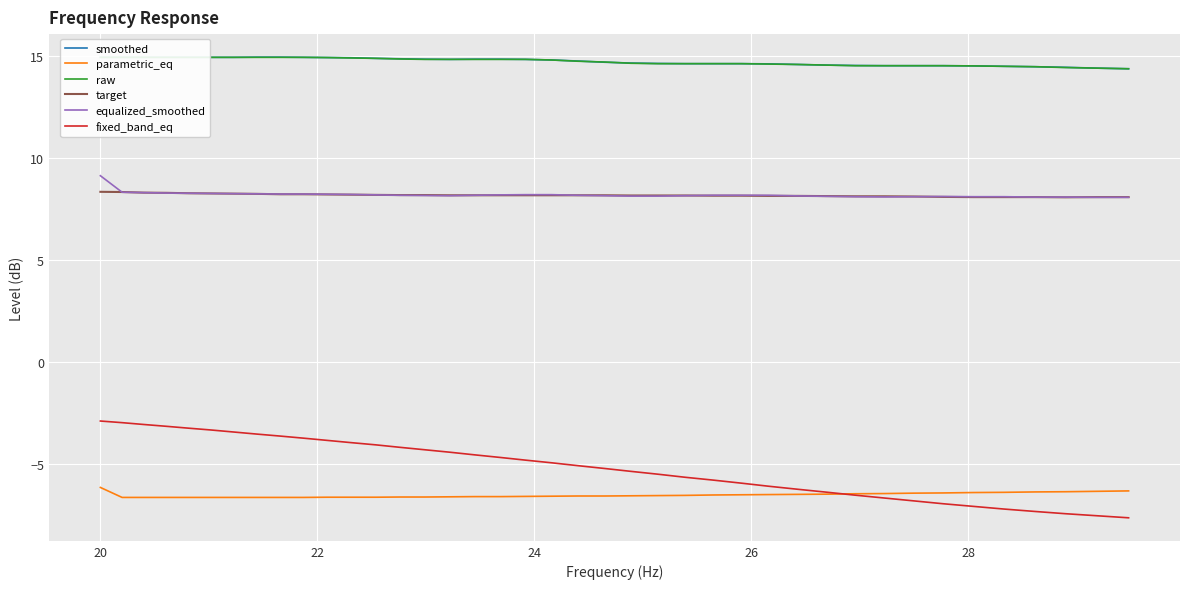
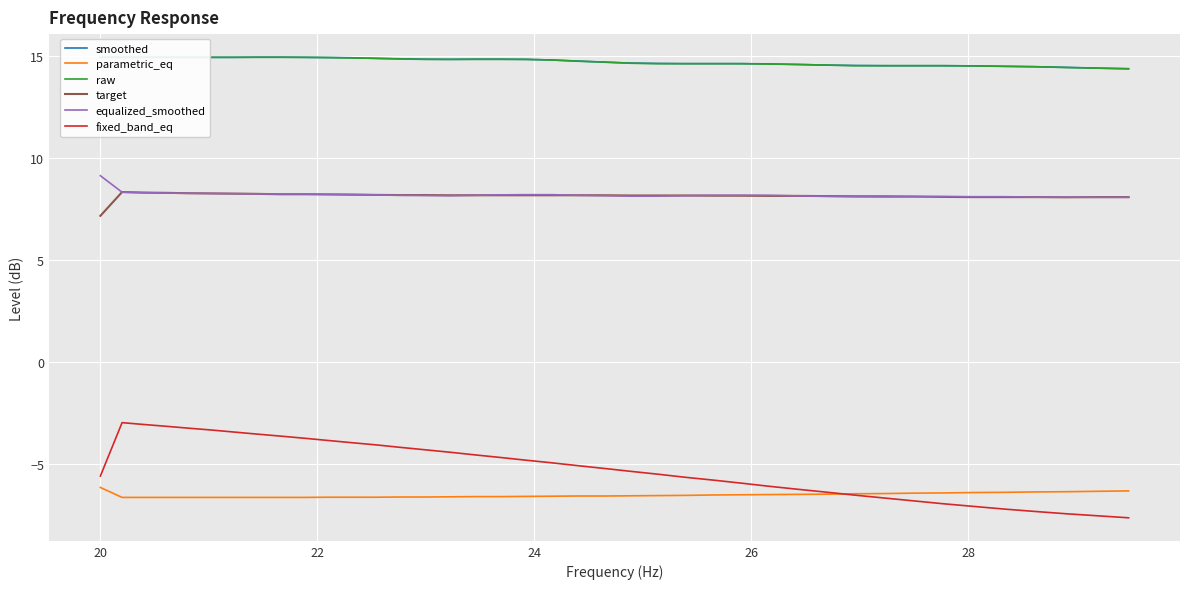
  {
    "parametric_eq": {
      "20": -6.2
    },
    "target": {
-     "20": 8.4
+     "20": 7.2
    },
    "equalized_smoothed": {
      "20": 9.1
    },
    "fixed_band_eq": {
-     "20": -2.9
+     "20": -5.6
    }
  }
